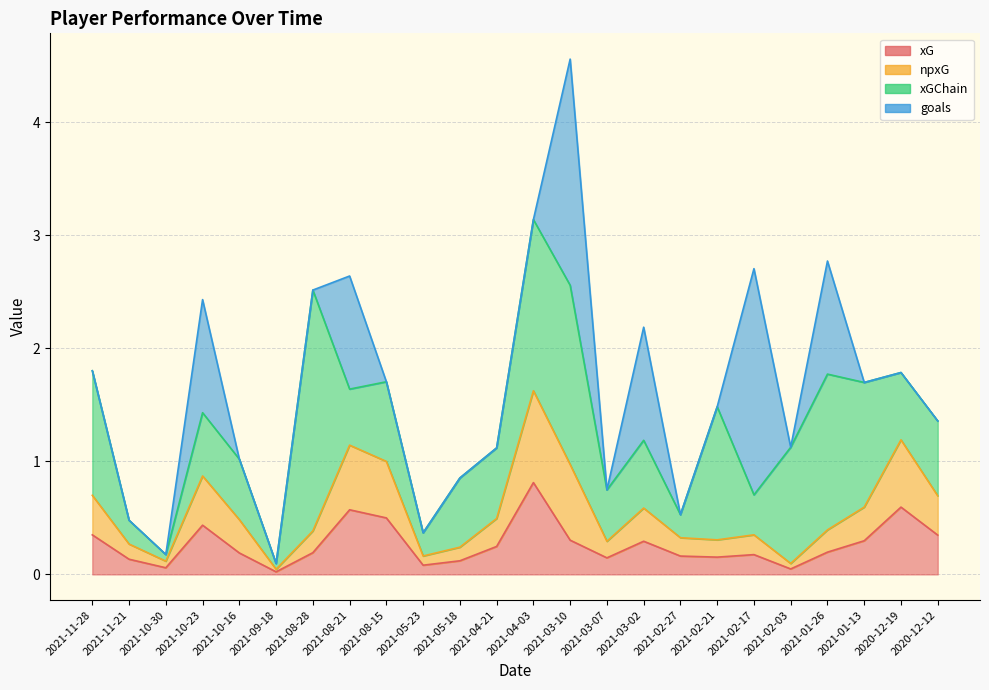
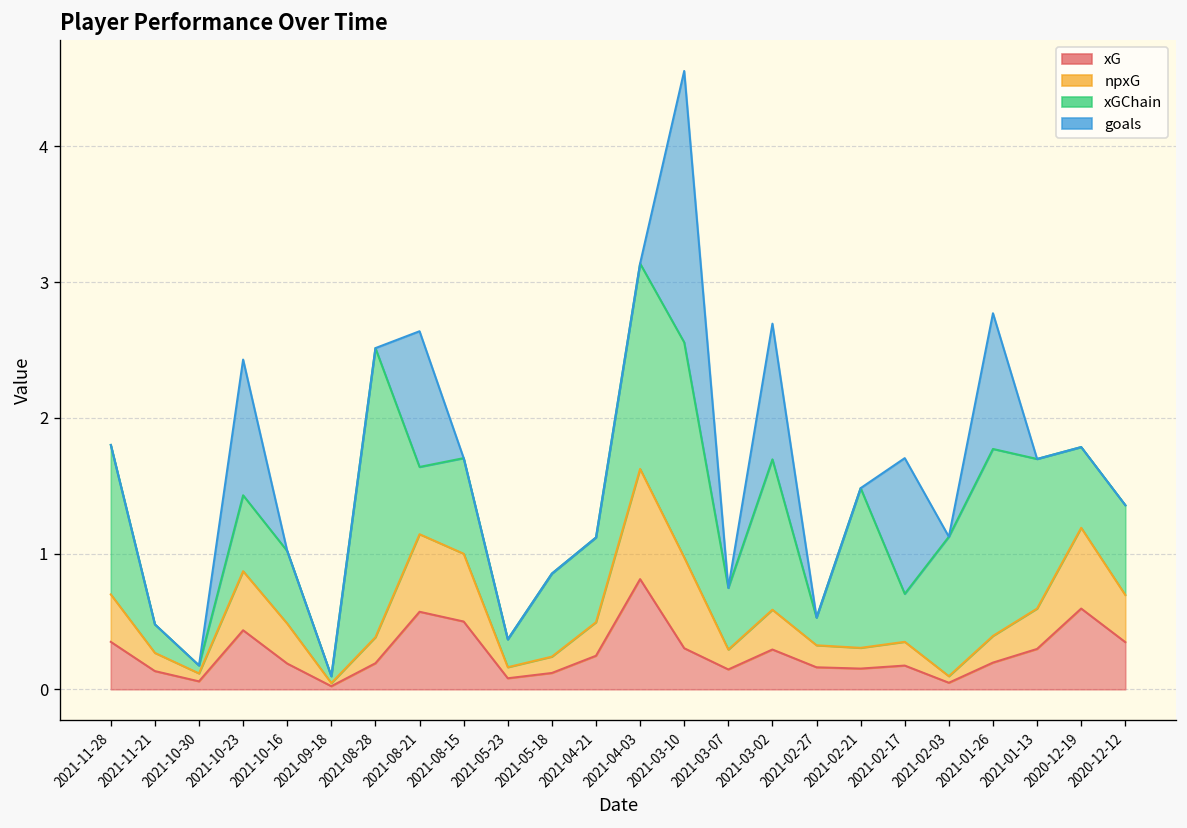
  {
    "xG": {
      "2021-11-28": 0.35,
      "2021-11-21": 0.13,
      "2021-10-30": 0.06,
      "2021-10-23": 0.44,
      "2021-10-16": 0.19,
      "2021-09-18": 0.02,
      "2021-08-28": 0.19,
      "2021-08-21": 0.57,
      "2021-08-15": 0.50,
      "2021-05-23": 0.08,
      "2021-05-18": 0.12,
      "2021-04-21": 0.25,
      "2021-04-03": 0.81,
      "2021-03-10": 0.30,
      "2021-03-07": 0.15,
      "2021-03-02": 0.29,
      "2021-02-27": 0.16,
      "2021-02-21": 0.15,
      "2021-02-17": 0.17,
      "2021-02-03": 0.05,
      "2021-01-26": 0.20,
      "2021-01-13": 0.30,
      "2020-12-19": 0.59,
      "2020-12-12": 0.35
    },
    "npxG": {
      "2021-11-28": 0.35,
      "2021-11-21": 0.13,
      "2021-10-30": 0.06,
      "2021-10-23": 0.44,
      "2021-10-16": 0.29,
      "2021-09-18": 0.02,
      "2021-08-28": 0.19,
      "2021-08-21": 0.57,
      "2021-08-15": 0.50,
      "2021-05-23": 0.08,
      "2021-05-18": 0.12,
      "2021-04-21": 0.25,
      "2021-04-03": 0.81,
      "2021-03-10": 0.67,
      "2021-03-07": 0.15,
      "2021-03-02": 0.29,
      "2021-02-27": 0.16,
      "2021-02-21": 0.15,
      "2021-02-17": 0.17,
      "2021-02-03": 0.05,
      "2021-01-26": 0.20,
      "2021-01-13": 0.30,
      "2020-12-19": 0.59,
      "2020-12-12": 0.35
    },
    "xGChain": {
      "2021-10-23": 0.56,
      "2021-08-21": 0.50,
      "2021-03-10": 1.58,
-     "2021-03-02": 0.60,
+     "2021-03-02": 1.11,
      "2021-02-17": 0.35,
      "2021-01-26": 1.38
    },
    "goals": {
      "2021-10-23": 1,
      "2021-08-21": 1,
      "2021-03-10": 2,
      "2021-03-02": 1,
-     "2021-02-17": 2,
+     "2021-02-17": 1,
      "2021-01-26": 1
    }
  }
